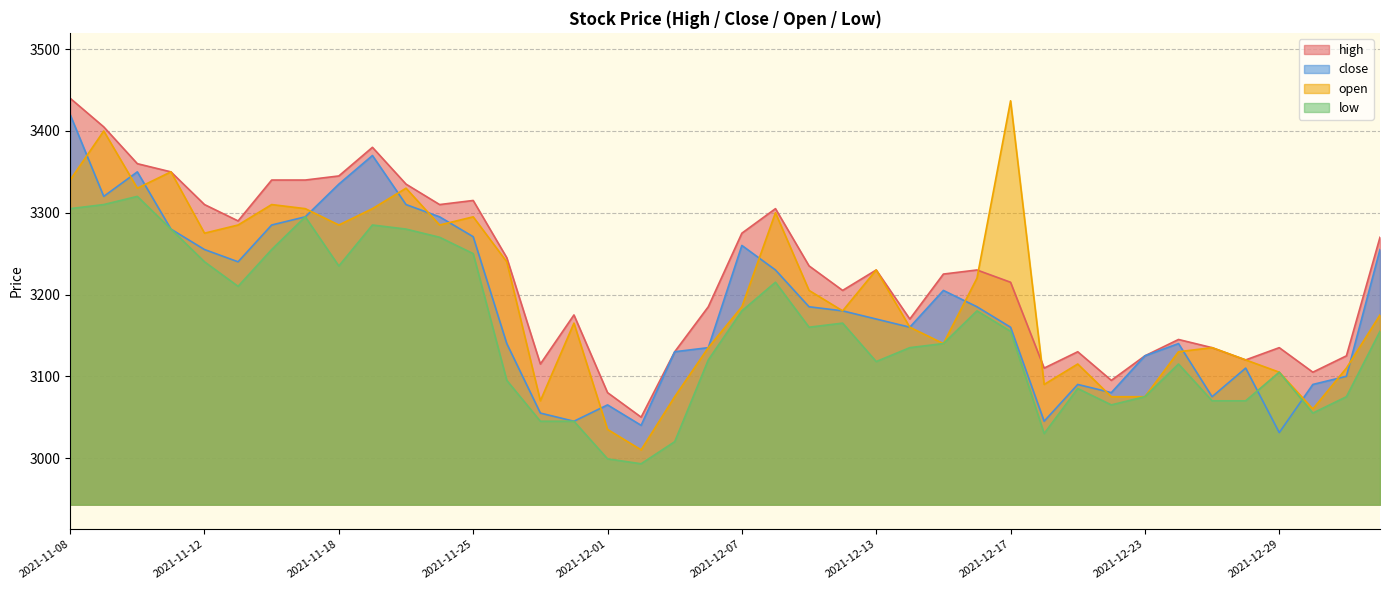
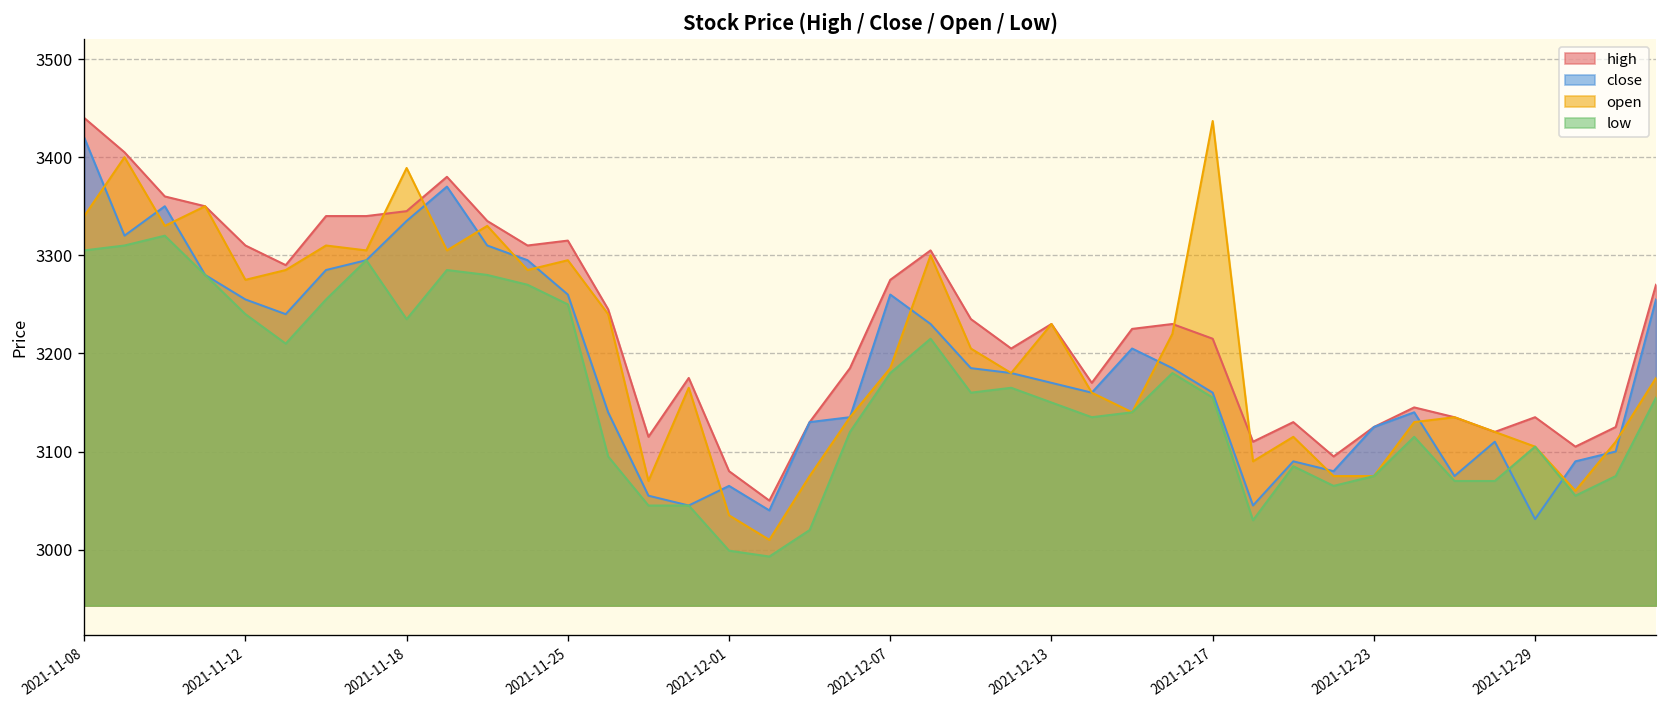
  {
    "high": {
      "2021-11-08": 3440,
      "2021-11-12": 3310,
      "2021-11-18": 3350,
      "2021-11-25": 3320,
      "2021-12-01": 3080,
      "2021-12-07": 3280,
      "2021-12-17": 3220,
      "2021-12-29": 3140
    },
    "close": {
      "2021-11-08": 3420,
      "2021-11-12": 3260,
      "2021-11-18": 3340,
-     "2021-11-25": 3270,
+     "2021-11-25": 3260,
      "2021-12-01": 3070,
      "2021-12-07": 3260,
      "2021-12-13": 3170,
      "2021-12-17": 3160,
      "2021-12-29": 3030
    },
    "open": {
      "2021-11-08": 3340,
      "2021-11-12": 3280,
-     "2021-11-18": 3290,
+     "2021-11-18": 3390,
      "2021-11-25": 3300,
      "2021-12-01": 3040,
      "2021-12-07": 3190,
      "2021-12-17": 3440
    },
    "low": {
      "2021-11-08": 3310,
      "2021-11-12": 3240,
      "2021-11-18": 3230,
      "2021-11-25": 3250,
      "2021-12-01": 3000,
      "2021-12-07": 3180,
-     "2021-12-13": 3120,
+     "2021-12-13": 3150,
      "2021-12-17": 3160
    }
  }
